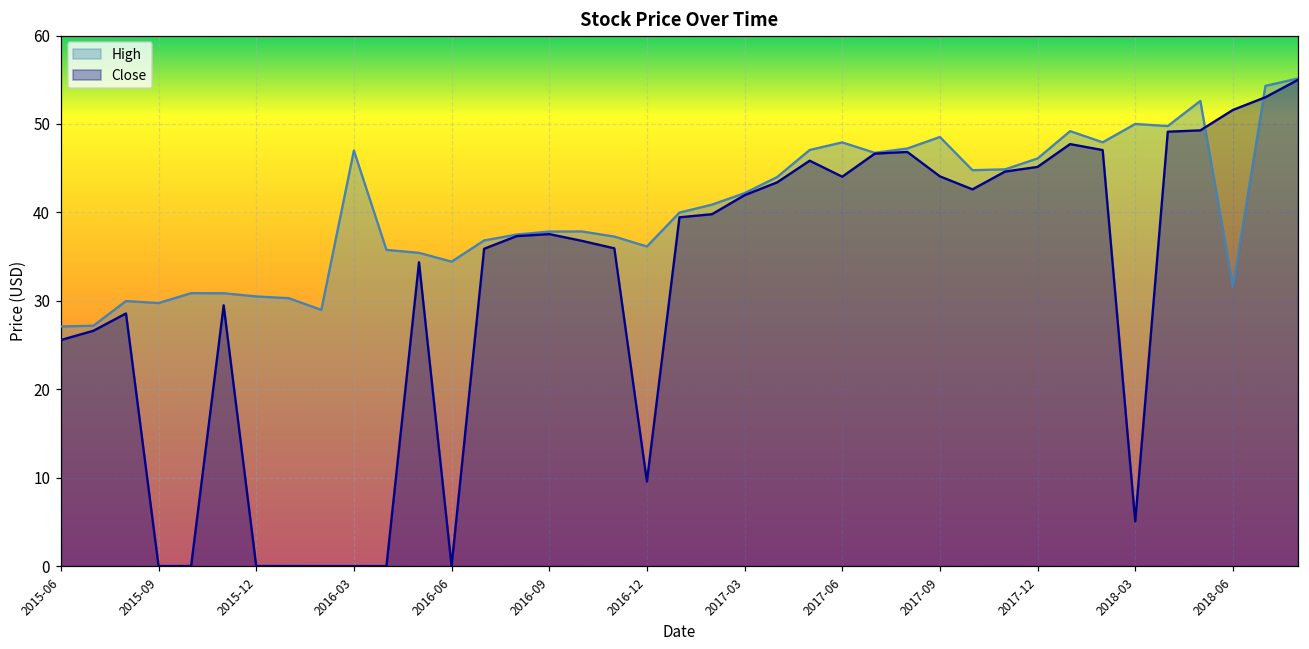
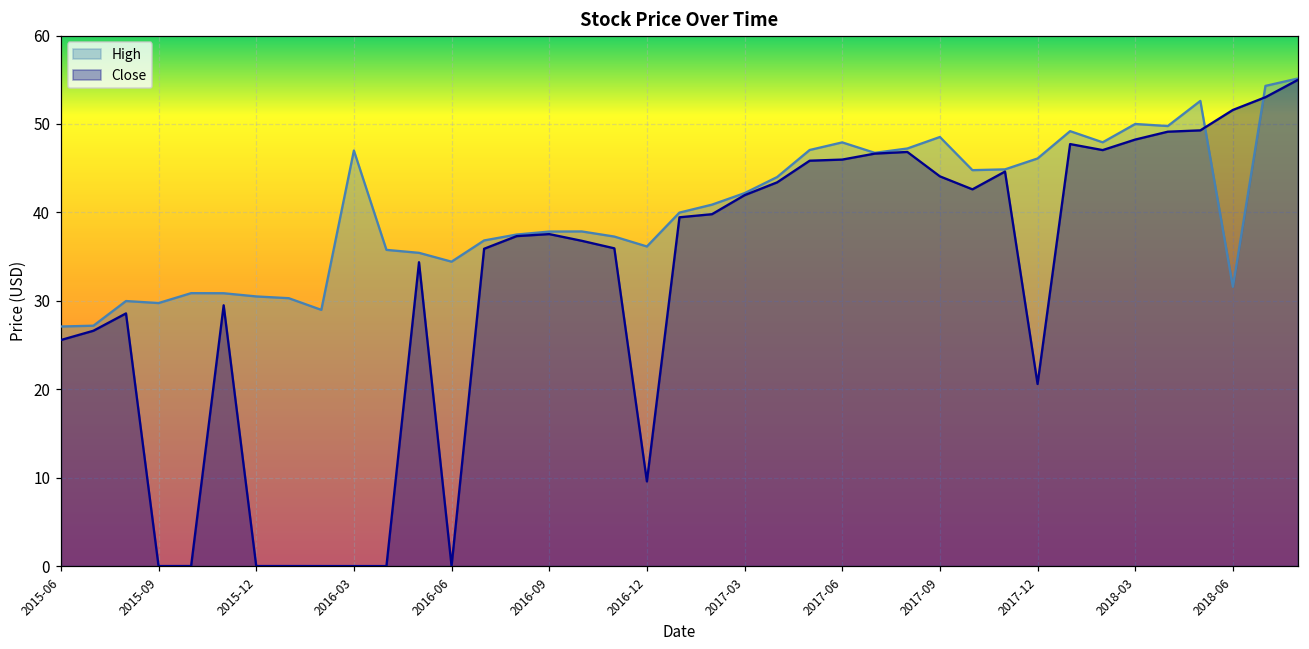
  {
    "High": {
      "2015-06": 27,
      "2015-09": 30,
      "2015-12": 31,
      "2016-03": 47,
      "2016-06": 34,
      "2016-12": 36,
      "2017-06": 48,
      "2017-09": 49,
      "2017-12": 46,
      "2018-03": 50,
      "2018-06": 32
    },
    "Close": {
      "2015-06": 26,
      "2015-09": 0,
      "2015-12": 0,
      "2016-03": 0,
      "2016-06": 0,
      "2016-12": 10,
-     "2017-06": 44,
+     "2017-06": 46,
      "2017-09": 44,
-     "2017-12": 45,
-     "2018-03": 5,
+     "2017-12": 21,
+     "2018-03": 48,
      "2018-06": 52
    }
  }
